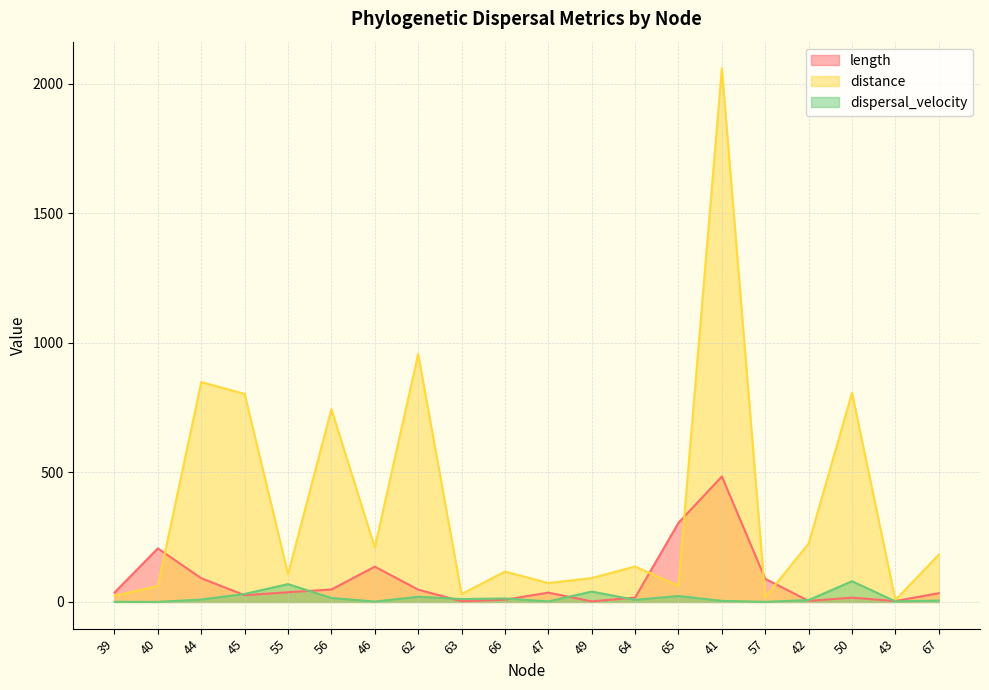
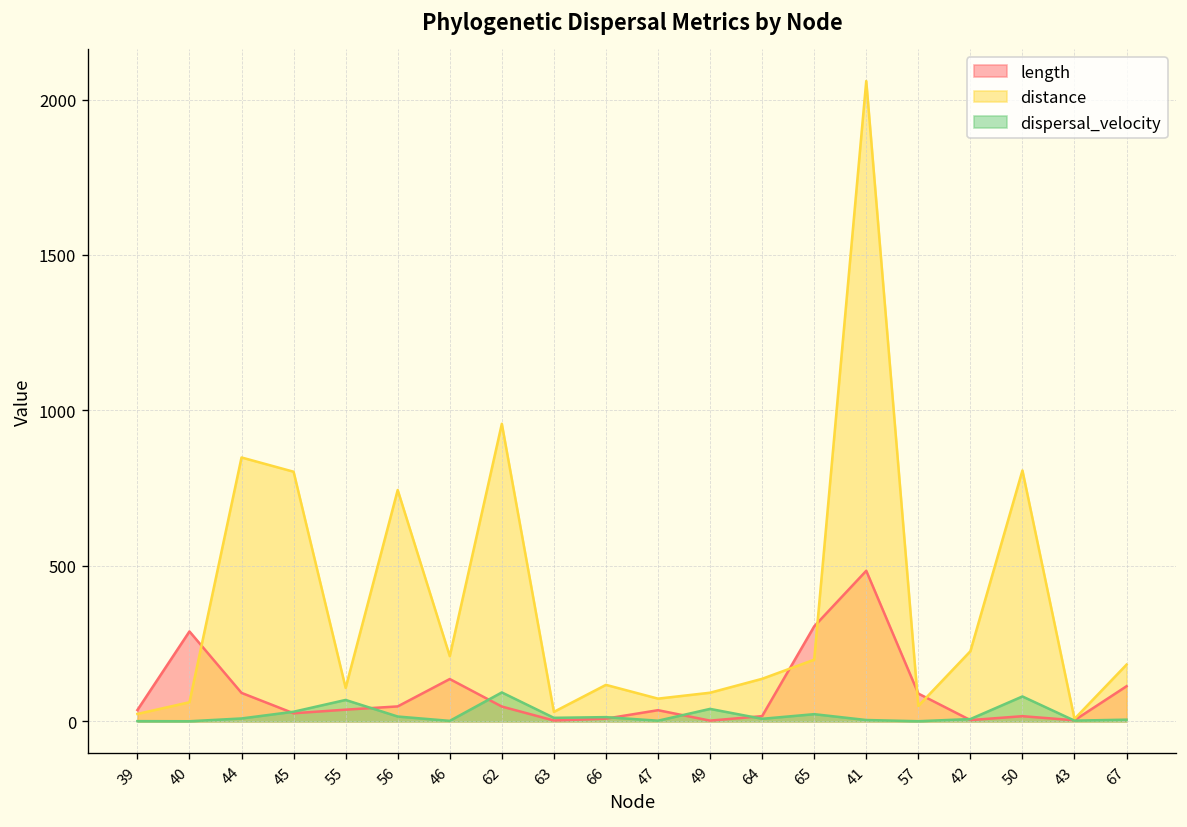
  {
    "length": {
      "39": 40,
-     "40": 210,
+     "40": 290,
      "44": 90,
      "55": 40,
      "56": 50,
      "46": 140,
      "62": 50,
      "47": 40,
      "49": 0,
      "65": 310,
      "41": 480,
      "57": 90,
      "50": 20,
-     "67": 30
+     "67": 110
    },
    "distance": {
      "39": 20,
      "40": 60,
      "44": 850,
      "45": 800,
      "55": 110,
      "56": 740,
      "46": 210,
      "62": 960,
      "63": 30,
      "66": 120,
      "47": 70,
      "49": 90,
      "64": 140,
-     "65": 60,
+     "65": 200,
      "41": 2060,
-     "57": 20,
+     "57": 50,
      "42": 230,
      "50": 810,
      "67": 180
    },
    "dispersal_velocity": {
      "39": 0,
      "40": 0,
      "44": 10,
      "55": 70,
      "56": 20,
      "46": 0,
-     "62": 20,
+     "62": 90,
      "47": 0,
      "49": 40,
      "65": 20,
      "41": 0,
      "57": 0,
      "50": 80,
      "67": 10
    }
  }
